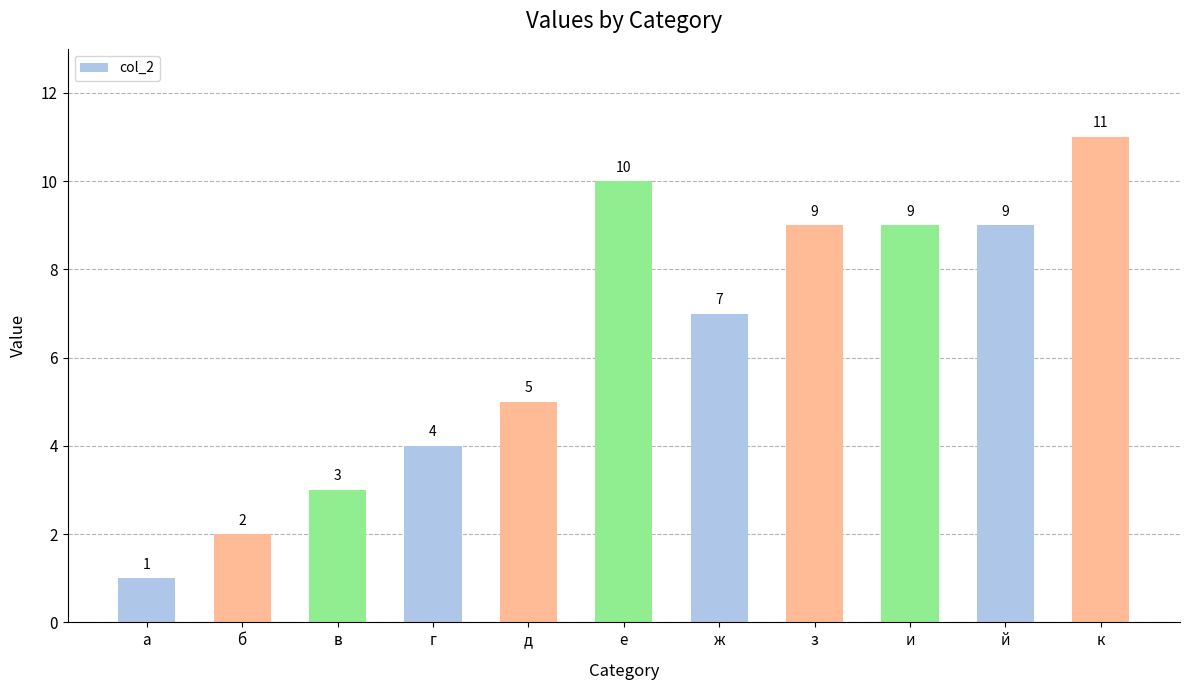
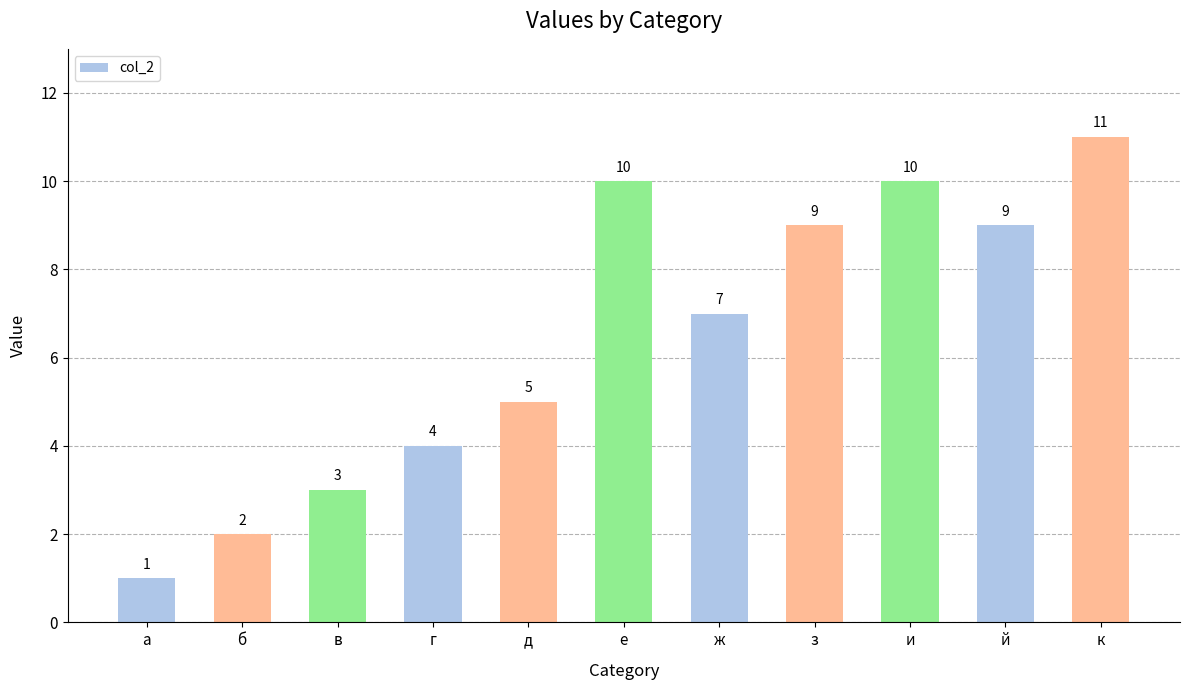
  {
    "а": 1,
    "б": 2,
    "в": 3,
    "г": 4,
    "д": 5,
    "е": 10,
    "ж": 7,
    "з": 9,
-   "и": 9,
+   "и": 10,
    "й": 9,
    "к": 11
  }
